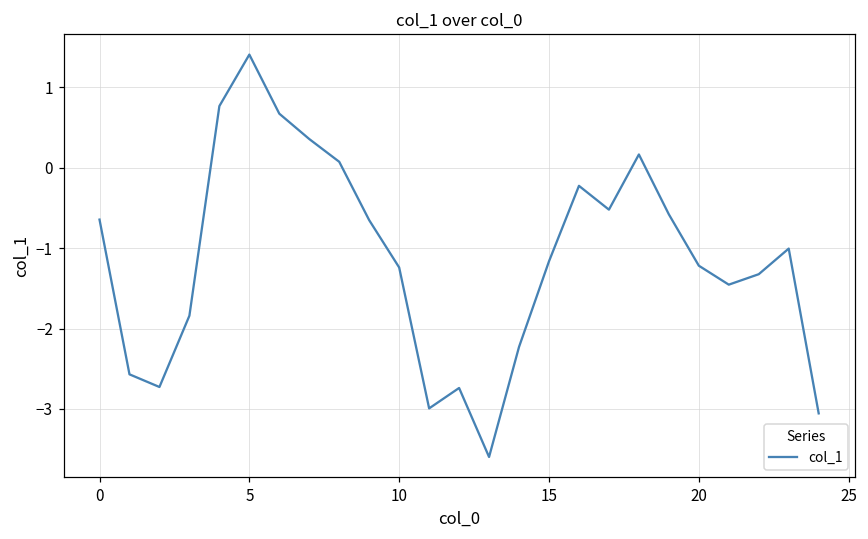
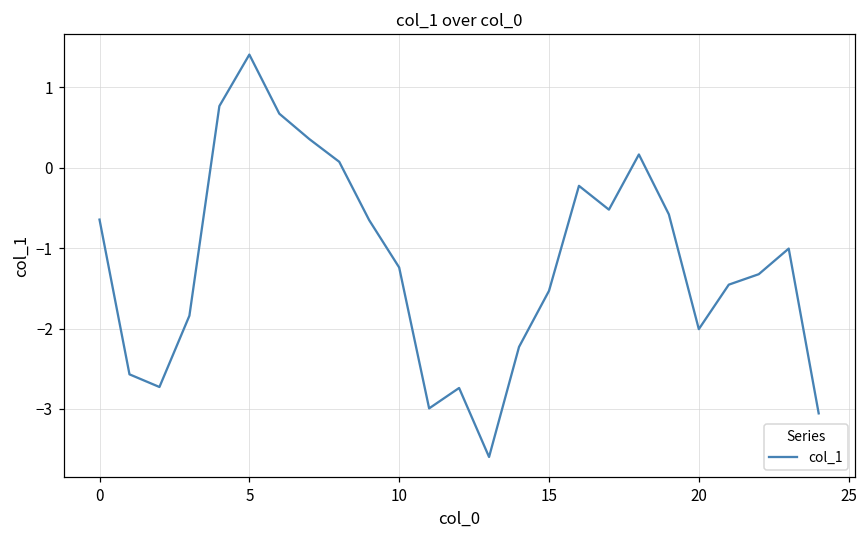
  {
    "0": -0.6,
    "5": 1.4,
    "10": -1.2,
-   "15": -1.2,
-   "20": -1.2
+   "15": -1.5,
+   "20": -2.0
  }
